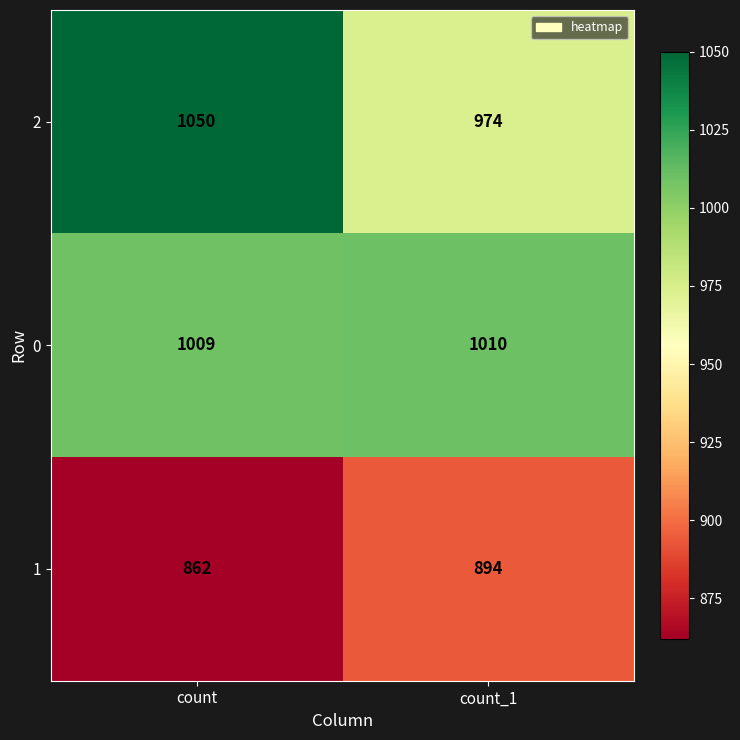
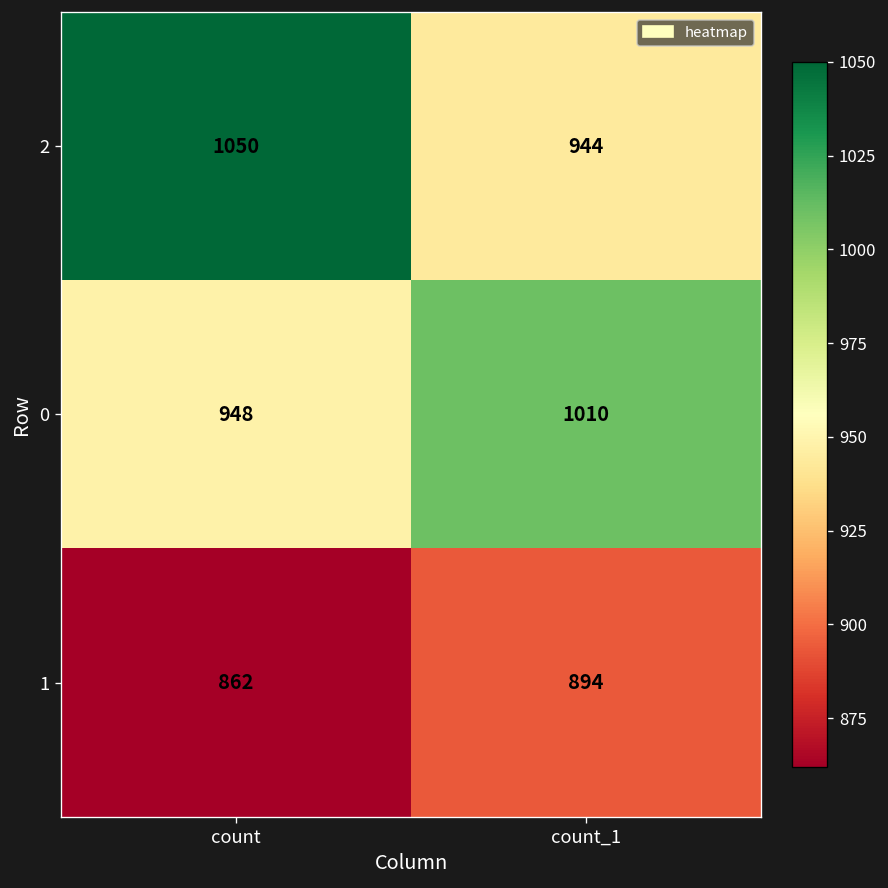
  {
    "2": {
      "count": 1050,
-     "count_1": 974
+     "count_1": 944
    },
    "0": {
-     "count": 1009,
+     "count": 948,
      "count_1": 1010
    },
    "1": {
      "count": 862,
      "count_1": 894
    }
  }
